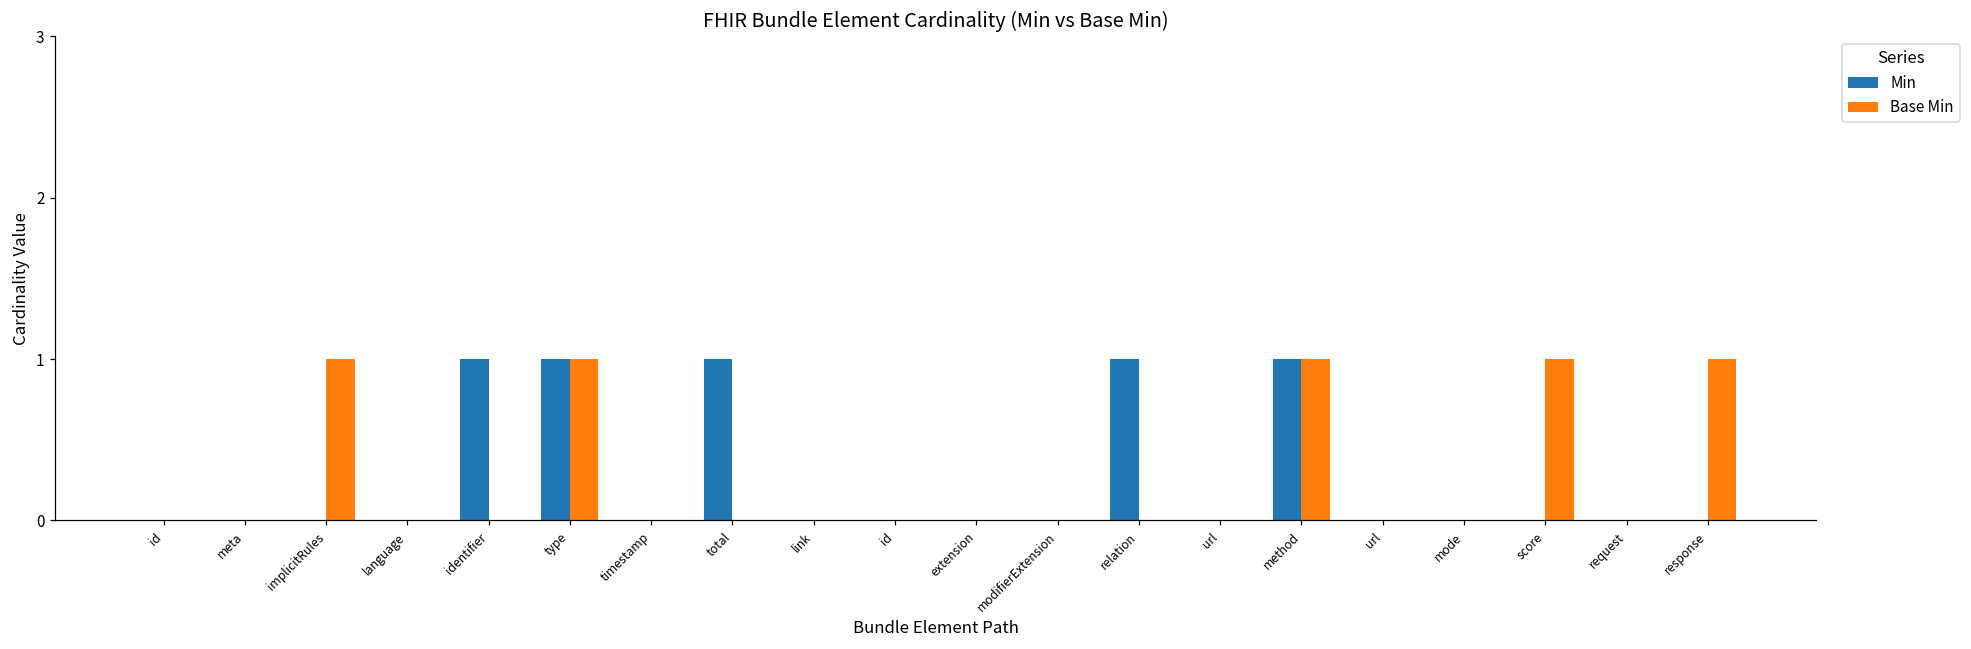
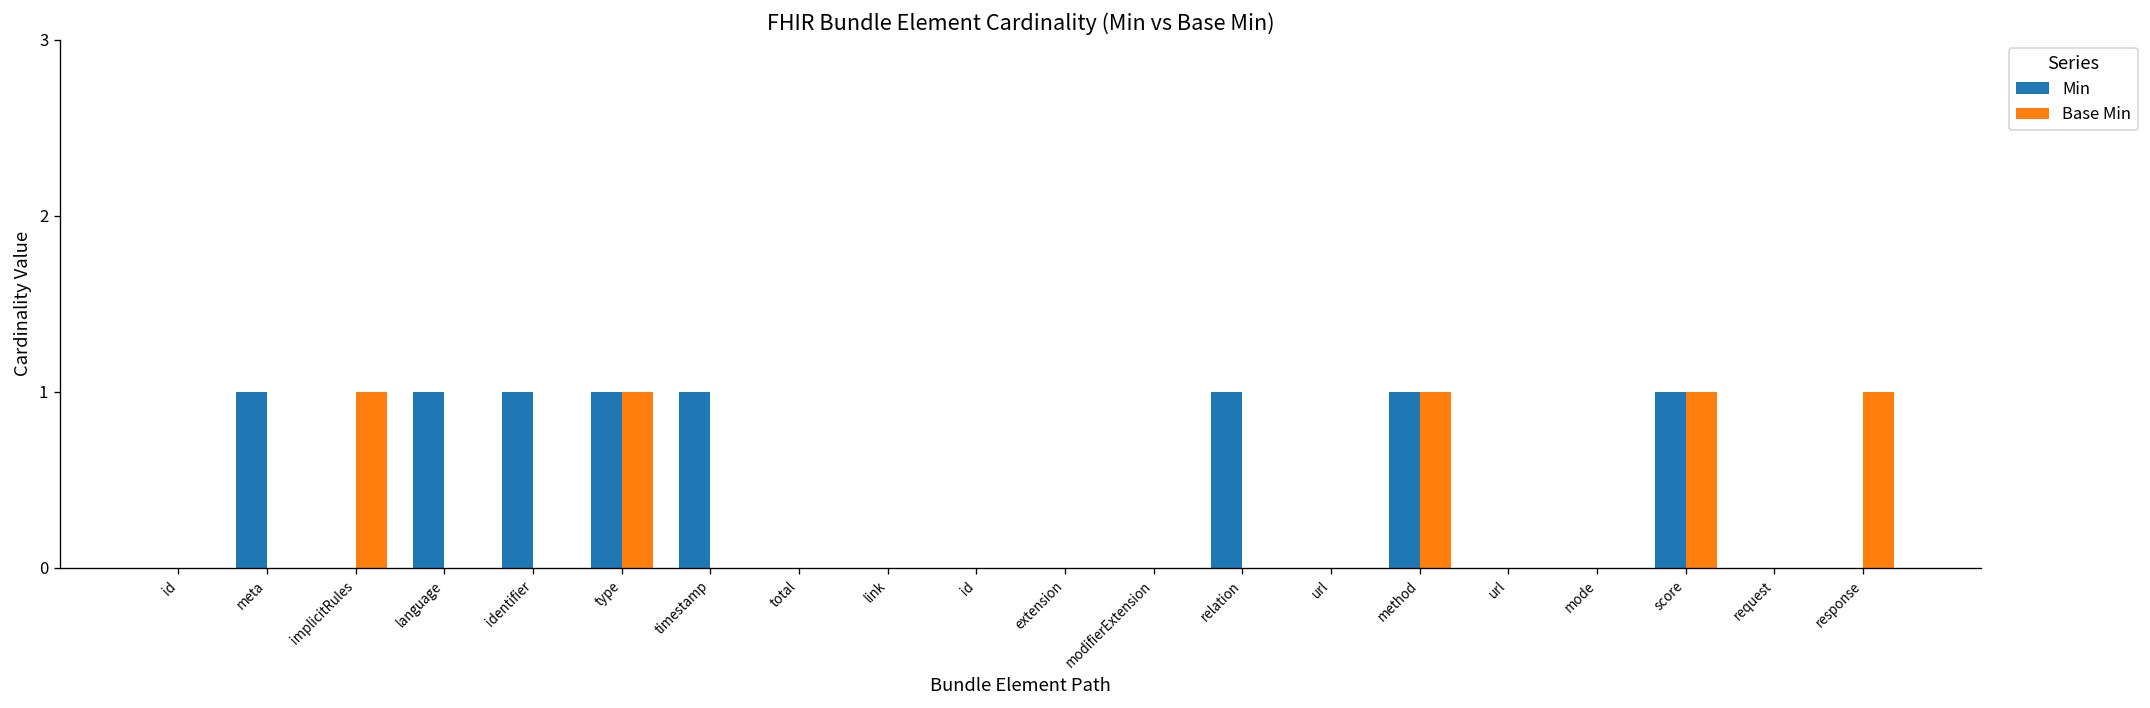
  {
    "Min": {
-     "meta": 0,
+     "meta": 1,
      "implicitRules": 0,
-     "language": 0,
+     "language": 1,
      "identifier": 1,
      "type": 1,
-     "timestamp": 0,
-     "total": 1,
+     "timestamp": 1,
+     "total": 0,
      "link": 0,
      "extension": 0,
      "modifierExtension": 0,
      "relation": 1,
      "method": 1,
      "mode": 0,
-     "score": 0,
+     "score": 1,
      "request": 0,
      "response": 0
    },
    "Base Min": {
      "meta": 0,
      "implicitRules": 1,
      "language": 0,
      "identifier": 0,
      "type": 1,
      "timestamp": 0,
      "total": 0,
      "link": 0,
      "extension": 0,
      "modifierExtension": 0,
      "relation": 0,
      "method": 1,
      "mode": 0,
      "score": 1,
      "request": 0,
      "response": 1
    }
  }
